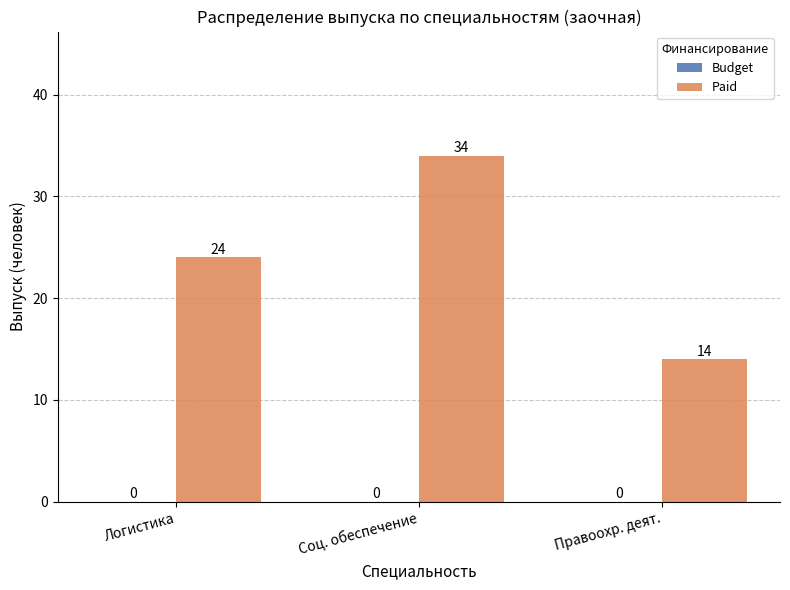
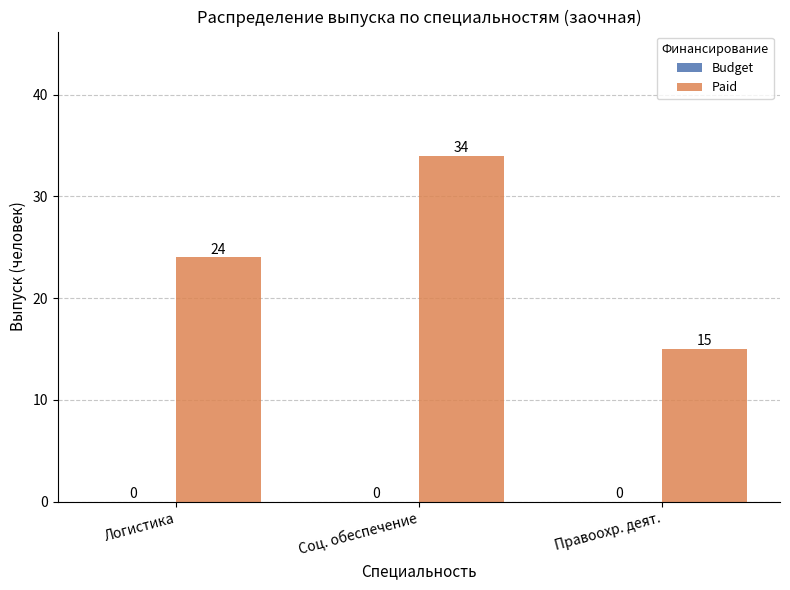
  {
    "Budget": {
      "Логистика": 0,
      "Соц. обеспечение": 0,
      "Правоохр. деят.": 0
    },
    "Paid": {
      "Логистика": 24,
      "Соц. обеспечение": 34,
-     "Правоохр. деят.": 14
+     "Правоохр. деят.": 15
    }
  }
